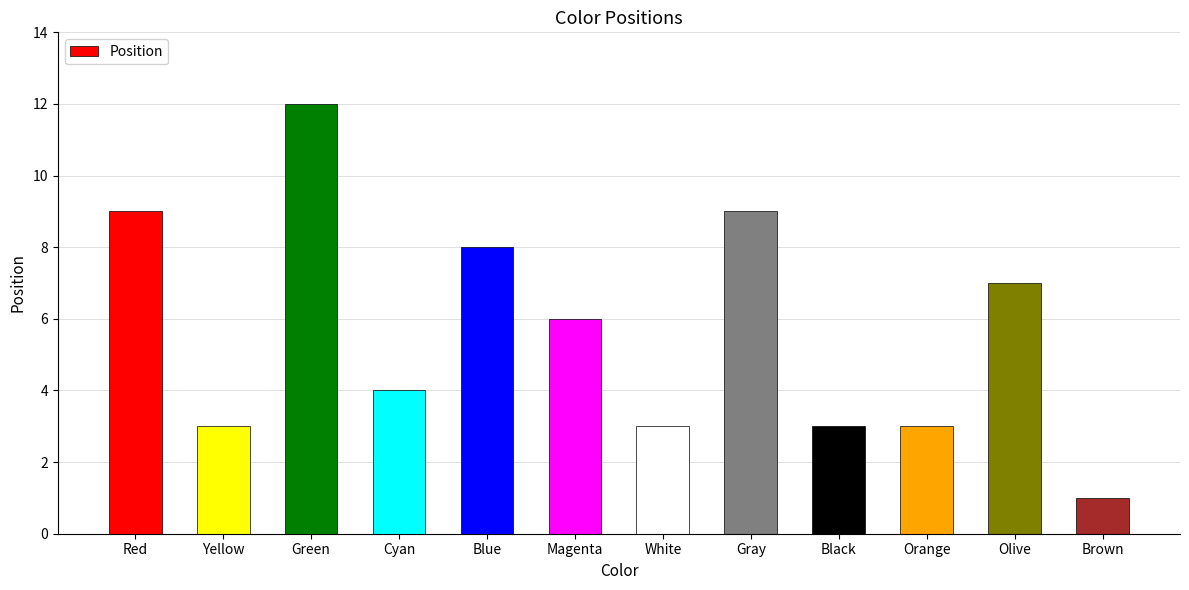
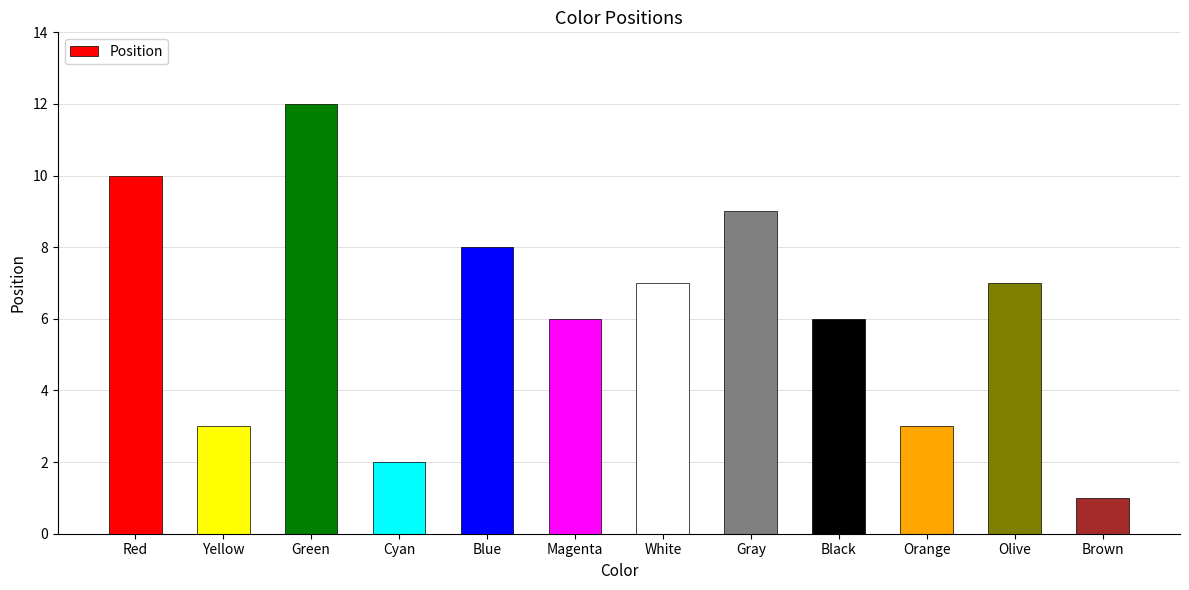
  {
-   "Red": 9,
+   "Red": 10,
    "Yellow": 3,
    "Green": 12,
-   "Cyan": 4,
+   "Cyan": 2,
    "Blue": 8,
    "Magenta": 6,
-   "White": 3,
+   "White": 7,
    "Gray": 9,
-   "Black": 3,
+   "Black": 6,
    "Orange": 3,
    "Olive": 7,
    "Brown": 1
  }
